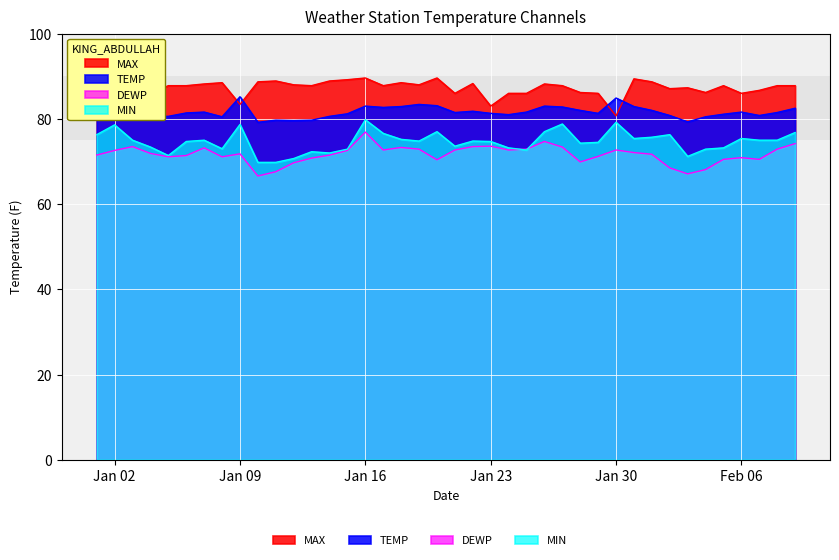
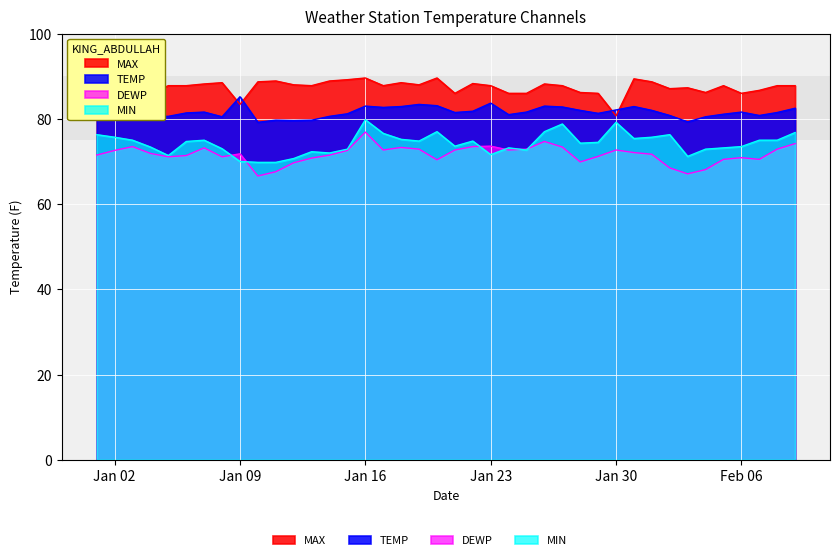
  {
    "MAX": {
      "Jan 09": 83,
      "Jan 16": 90,
-     "Jan 23": 83,
+     "Jan 23": 88,
      "Jan 30": 81,
      "Feb 06": 86
    },
    "TEMP": {
      "Jan 09": 85,
      "Jan 16": 83,
-     "Jan 23": 81,
-     "Jan 30": 85,
+     "Jan 23": 84,
+     "Jan 30": 82,
      "Feb 06": 82
    },
    "DEWP": {
      "Jan 02": 73,
      "Jan 09": 72,
      "Jan 16": 77,
      "Jan 23": 74,
      "Jan 30": 73,
      "Feb 06": 71
    },
    "MIN": {
-     "Jan 02": 79,
-     "Jan 09": 79,
+     "Jan 02": 76,
+     "Jan 09": 70,
      "Jan 16": 80,
-     "Jan 23": 75,
+     "Jan 23": 72,
      "Jan 30": 79,
-     "Feb 06": 75
+     "Feb 06": 74
    }
  }
